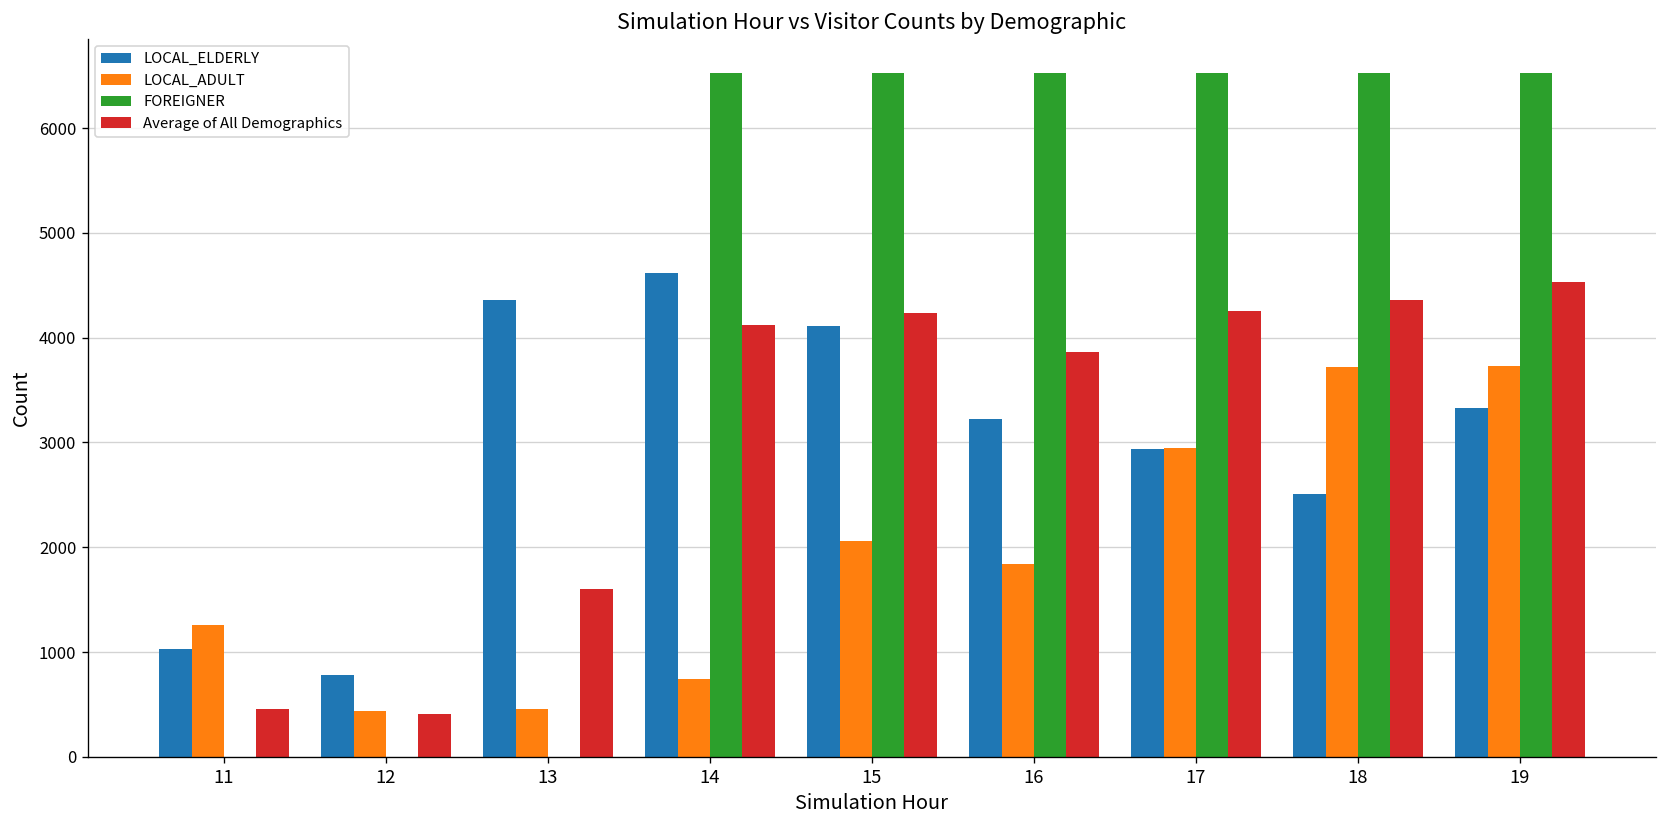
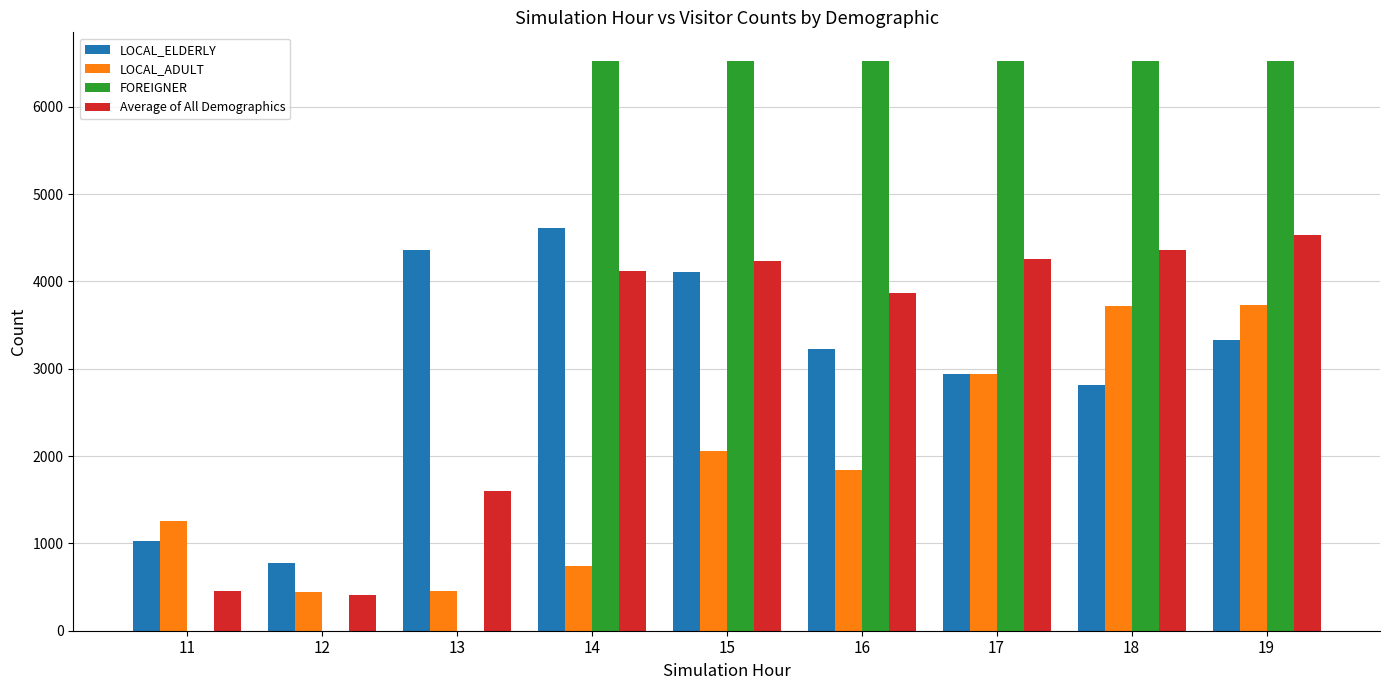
  {
    "LOCAL_ELDERLY": {
      "11": 1000,
      "12": 800,
      "13": 4400,
      "14": 4600,
      "15": 4100,
      "16": 3200,
      "17": 2900,
-     "18": 2500,
+     "18": 2800,
      "19": 3300
    },
    "LOCAL_ADULT": {
      "11": 1300,
      "12": 400,
      "13": 500,
      "14": 700,
      "15": 2100,
      "16": 1800,
      "17": 2900,
      "18": 3700,
      "19": 3700
    },
    "FOREIGNER": {
      "11": 0,
      "12": 0,
      "13": 0,
      "14": 6500,
      "15": 6500,
      "16": 6500,
      "17": 6500,
      "18": 6500,
      "19": 6500
    },
    "Average of All Demographics": {
      "11": 500,
      "12": 400,
      "13": 1600,
      "14": 4100,
      "15": 4200,
      "16": 3900,
      "17": 4300,
      "18": 4400,
      "19": 4500
    }
  }
